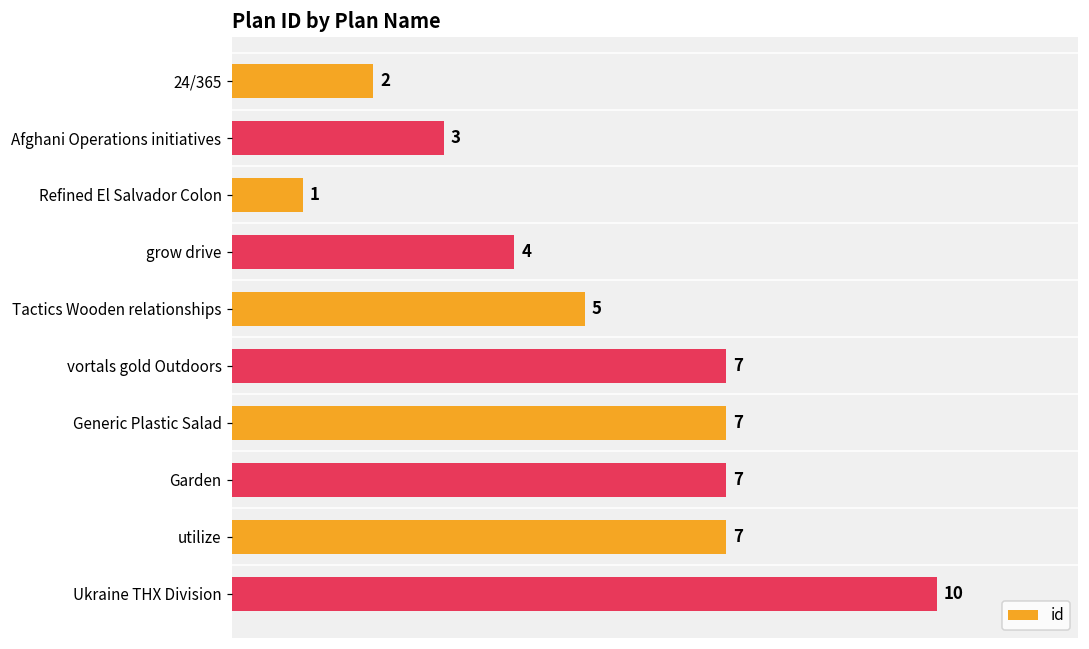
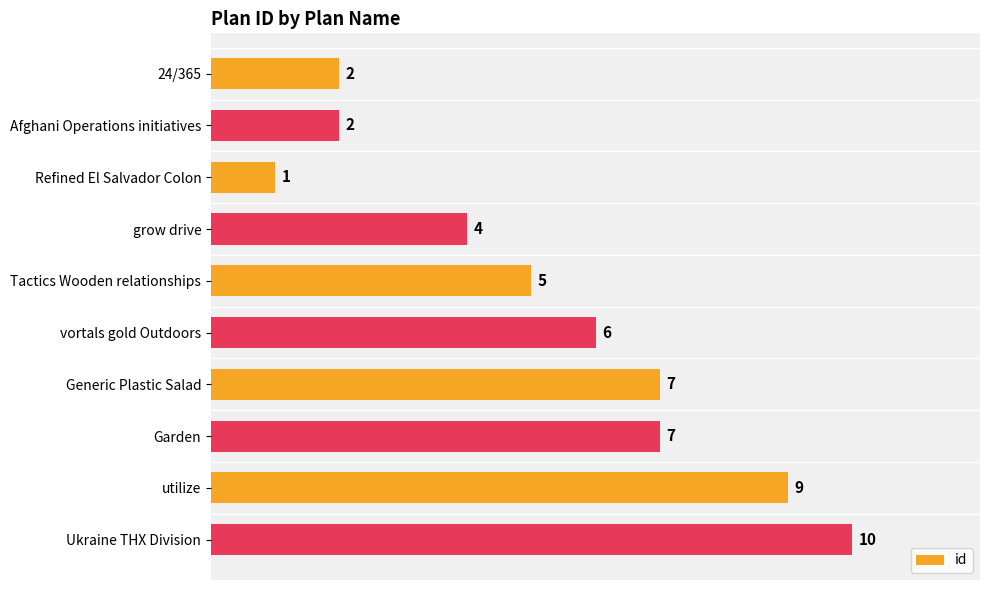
  {
    "24/365": 2,
-   "Afghani Operations initiatives": 3,
+   "Afghani Operations initiatives": 2,
    "Refined El Salvador Colon": 1,
    "grow drive": 4,
    "Tactics Wooden relationships": 5,
-   "vortals gold Outdoors": 7,
+   "vortals gold Outdoors": 6,
    "Generic Plastic Salad": 7,
    "Garden": 7,
-   "utilize": 7,
+   "utilize": 9,
    "Ukraine THX Division": 10
  }
